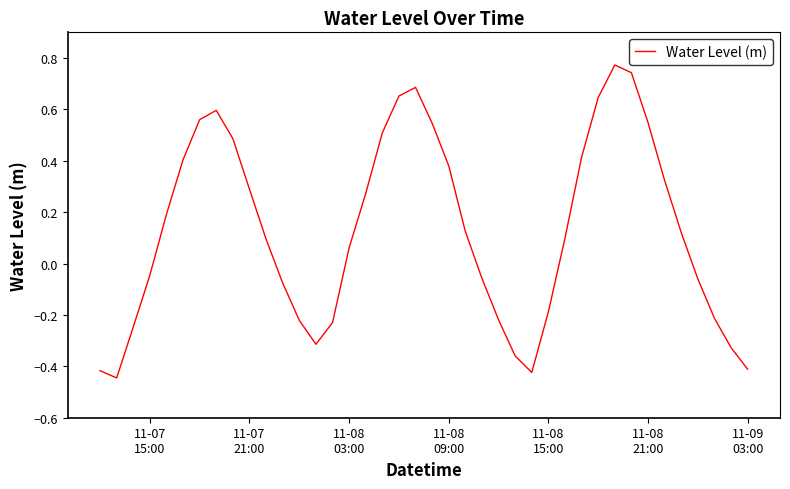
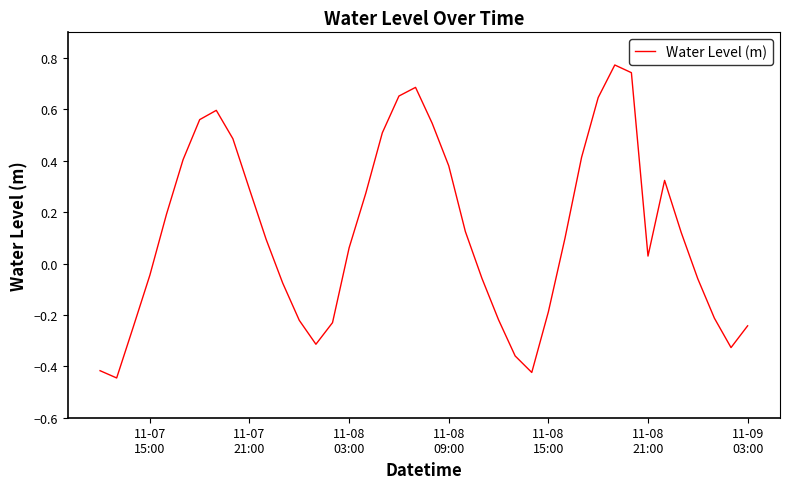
  {
    "11-07 15:00": -0.05,
    "11-07 21:00": 0.29,
    "11-08 03:00": 0.06,
    "11-08 09:00": 0.38,
    "11-08 15:00": -0.19,
-   "11-08 21:00": 0.55,
-   "11-09 03:00": -0.41
+   "11-08 21:00": 0.03,
+   "11-09 03:00": -0.24
  }
